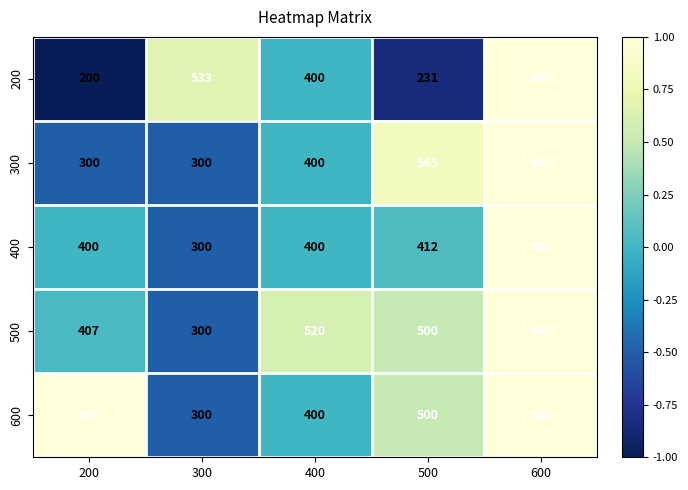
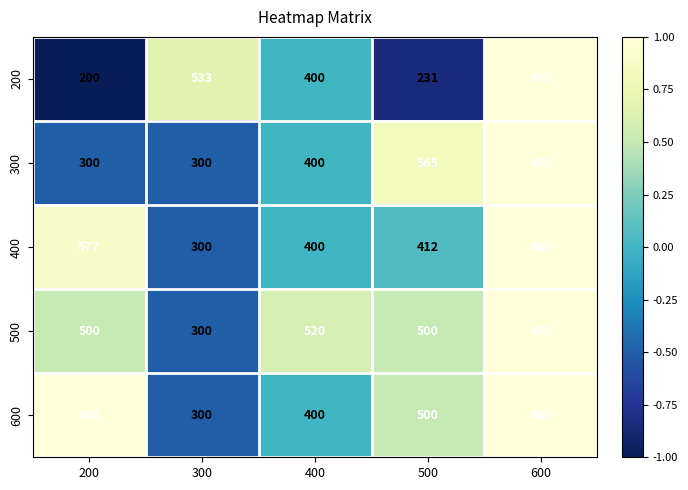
  {
    "200": {
      "200": 200,
      "300": 533,
      "400": 400,
      "500": 231
    },
    "300": {
      "200": 300,
      "300": 300,
      "400": 400,
      "500": 565
    },
    "400": {
-     "200": 400,
+     "200": 577,
      "300": 300,
      "400": 400,
      "500": 412
    },
    "500": {
-     "200": 407,
+     "200": 500,
      "300": 300,
      "400": 520,
      "500": 500
    },
    "600": {
      "300": 300,
      "400": 400,
      "500": 500
    }
  }
